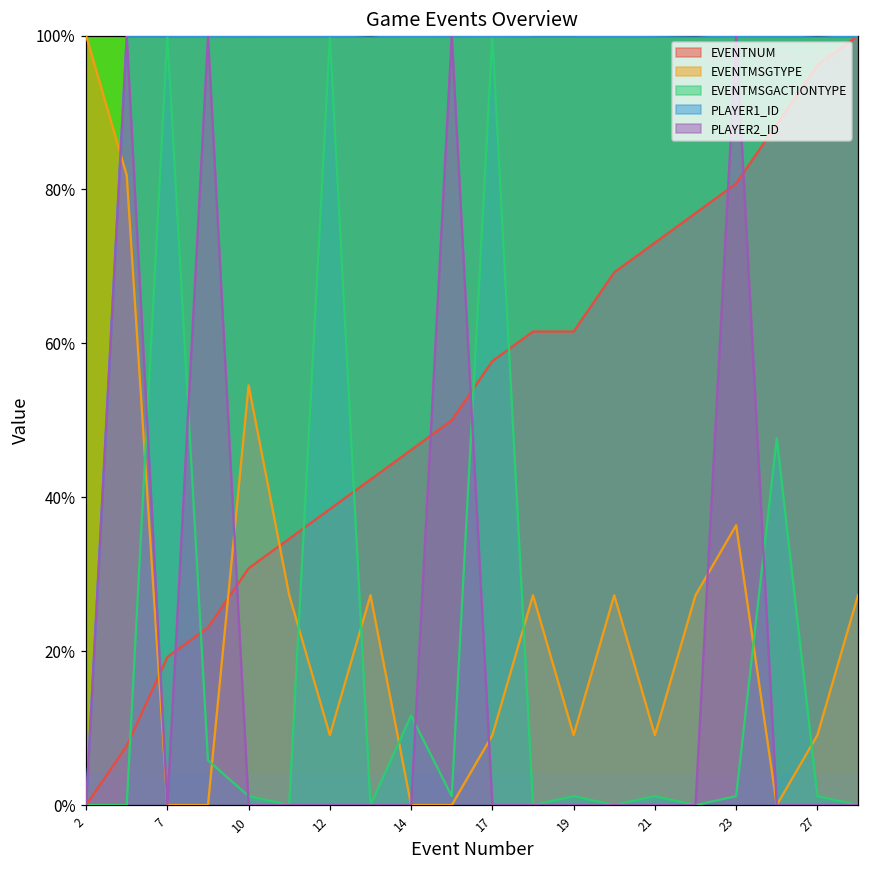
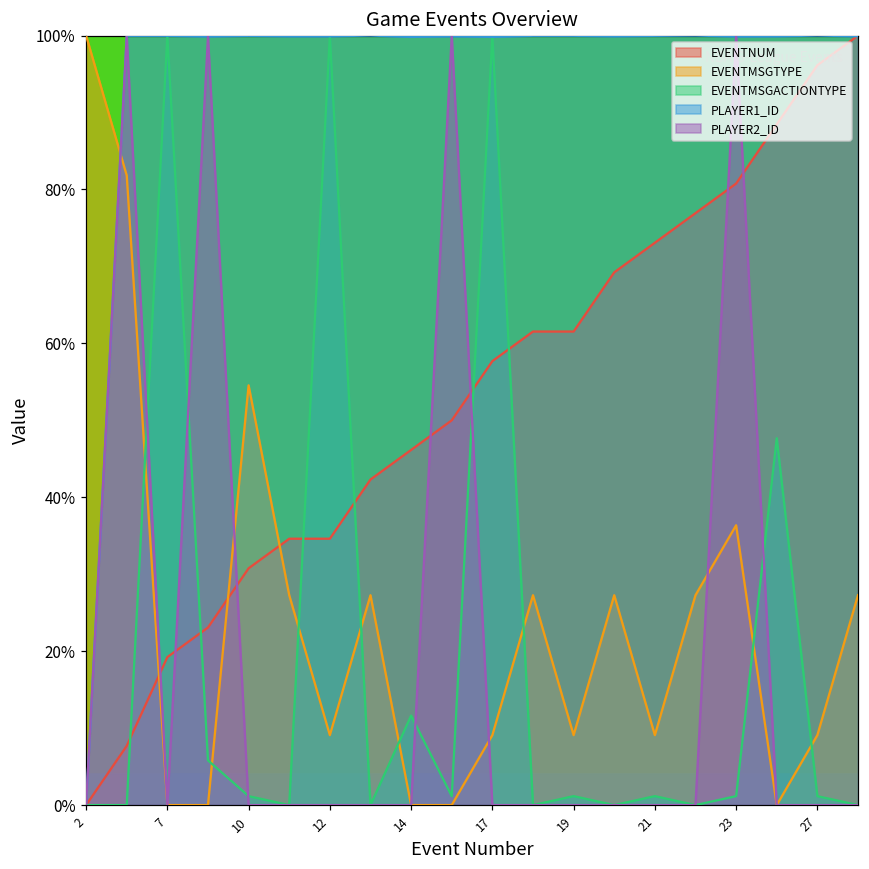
  {
    "EVENTNUM": {
      "7": "19%",
      "10": "31%",
-     "12": "38%",
+     "12": "35%",
      "14": "46%",
      "17": "58%",
      "19": "62%",
      "21": "73%",
      "23": "81%"
    },
    "EVENTMSGTYPE": {
      "2": "100%",
      "10": "55%",
      "12": "9%",
      "17": "9%",
      "19": "9%",
      "21": "9%",
      "23": "36%",
      "27": "9%"
    },
    "EVENTMSGACTIONTYPE": {
      "14": "12%"
    },
    "PLAYER1_ID": {
      "10": "100%",
      "14": "100%",
      "19": "100%",
      "21": "100%",
      "27": "100%"
    }
  }
